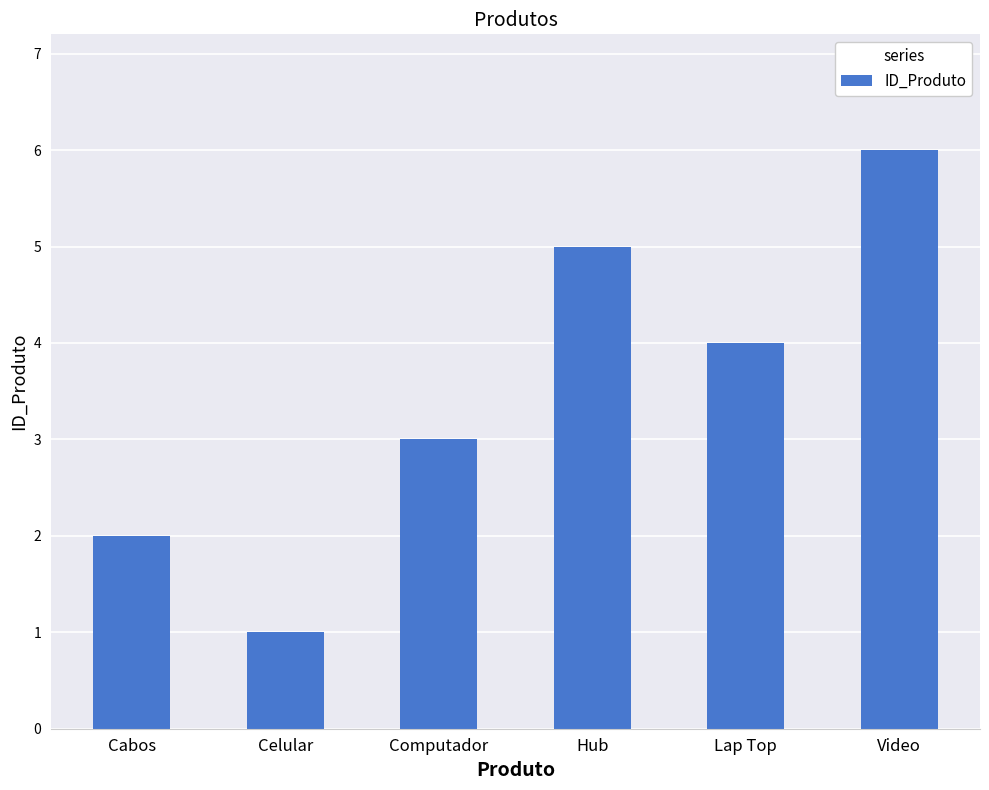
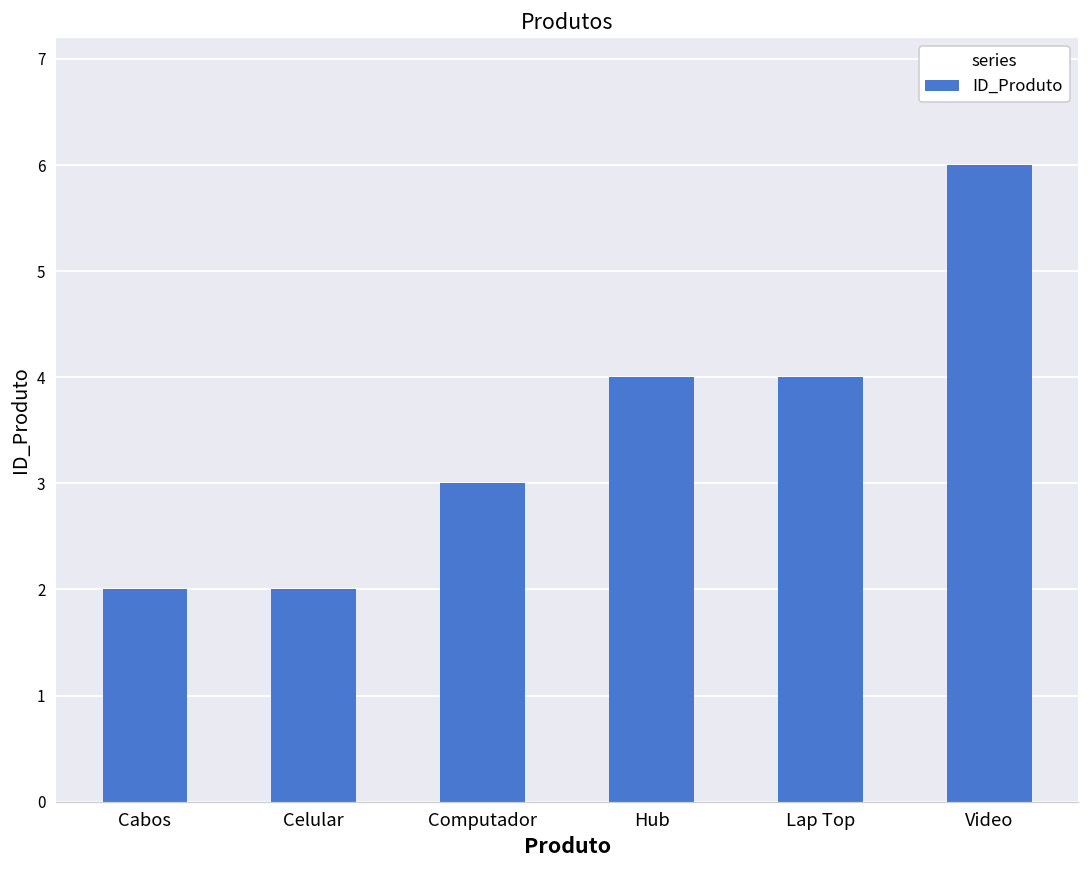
  {
    "Cabos": 2,
-   "Celular": 1,
+   "Celular": 2,
    "Computador": 3,
-   "Hub": 5,
+   "Hub": 4,
    "Lap Top": 4,
    "Video": 6
  }
